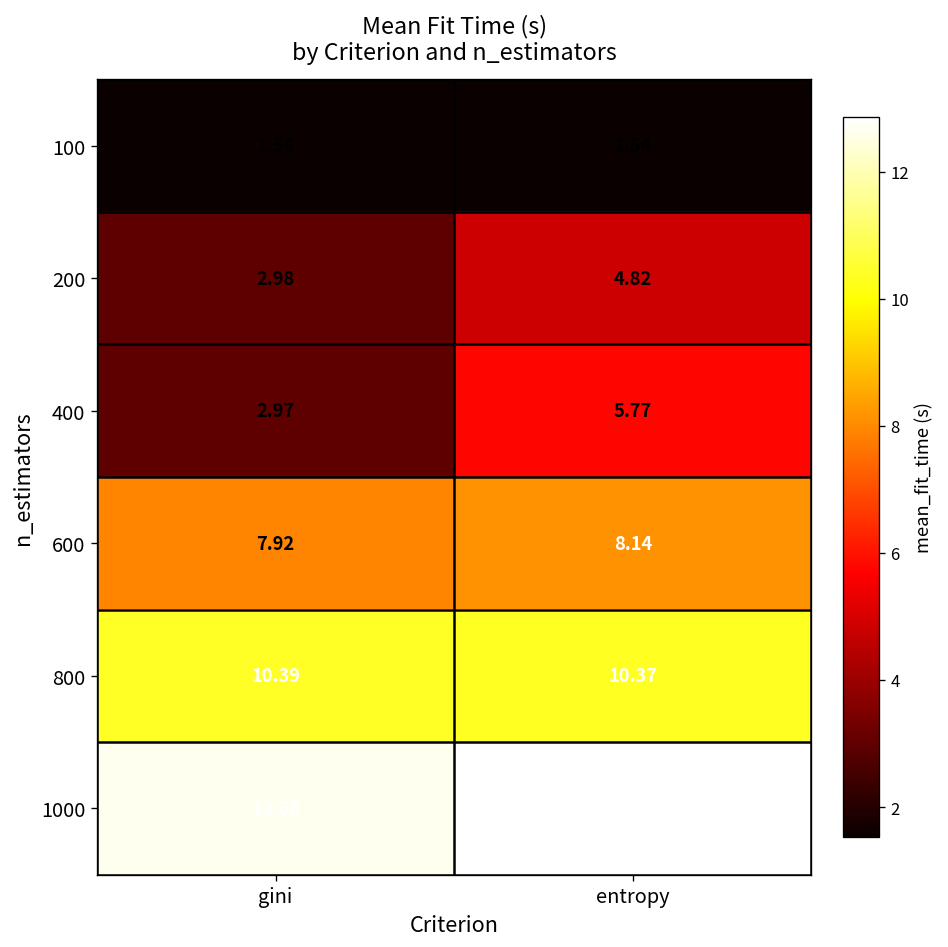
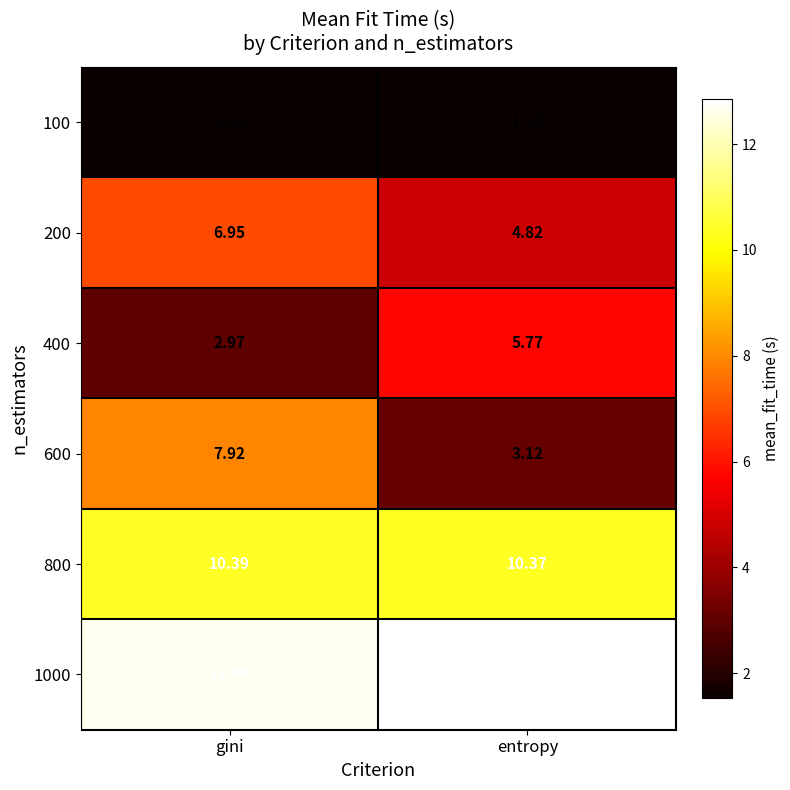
  {
    "200": {
-     "gini": 2.98,
+     "gini": 6.95,
      "entropy": 4.82
    },
    "400": {
      "gini": 2.97,
      "entropy": 5.77
    },
    "600": {
      "gini": 7.92,
-     "entropy": 8.14
+     "entropy": 3.12
    },
    "800": {
      "gini": 10.39,
      "entropy": 10.37
    }
  }
